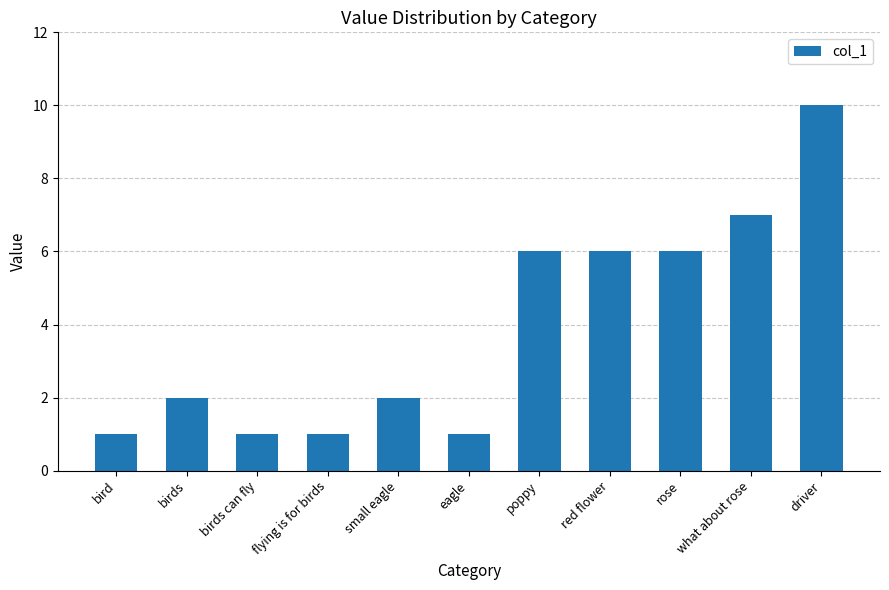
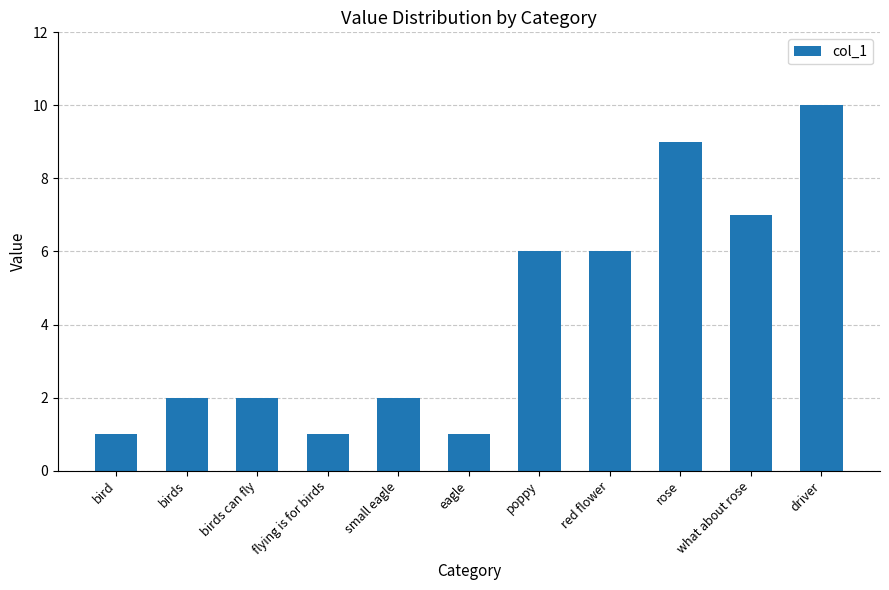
  {
    "bird": 1,
    "birds": 2,
-   "birds can fly": 1,
+   "birds can fly": 2,
    "flying is for birds": 1,
    "small eagle": 2,
    "eagle": 1,
    "poppy": 6,
    "red flower": 6,
-   "rose": 6,
+   "rose": 9,
    "what about rose": 7,
    "driver": 10
  }
